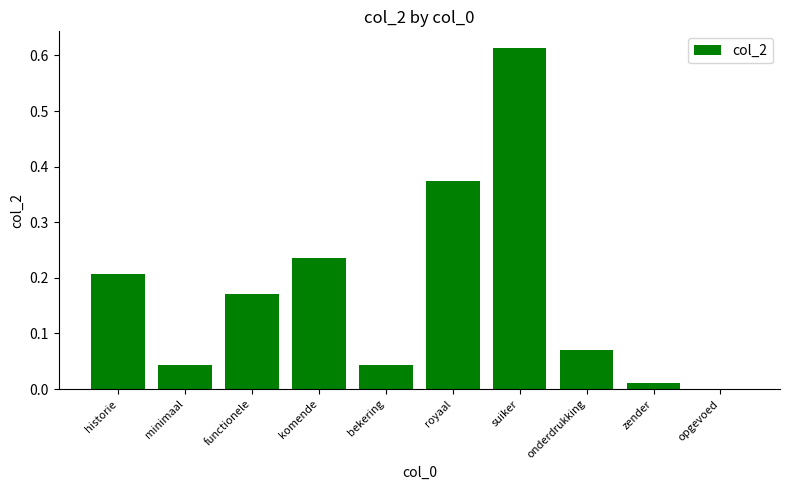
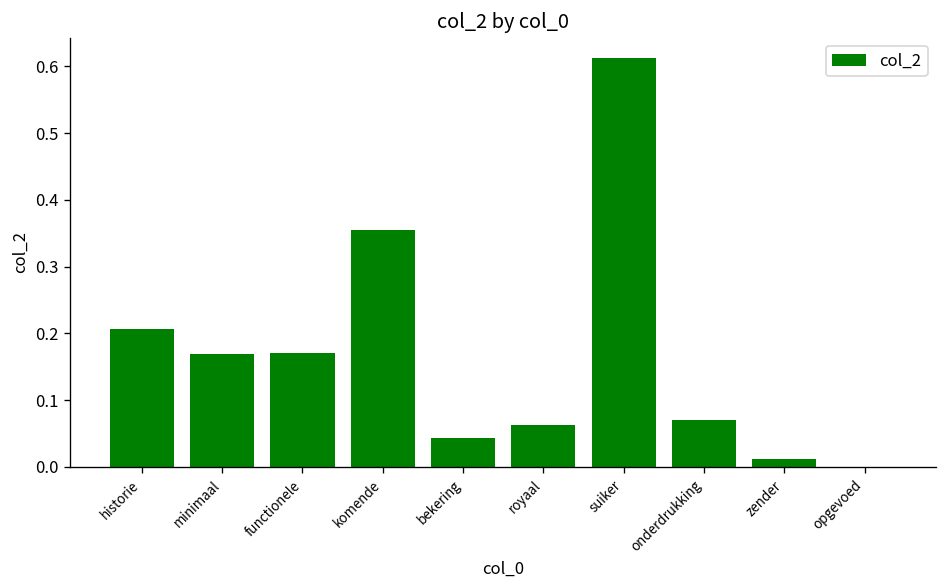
  {
    "historie": 0.21,
-   "minimaal": 0.04,
+   "minimaal": 0.17,
    "functionele": 0.17,
-   "komende": 0.24,
+   "komende": 0.35,
    "bekering": 0.04,
-   "royaal": 0.37,
+   "royaal": 0.06,
    "suiker": 0.61,
    "onderdrukking": 0.07,
    "zender": 0.01
  }
